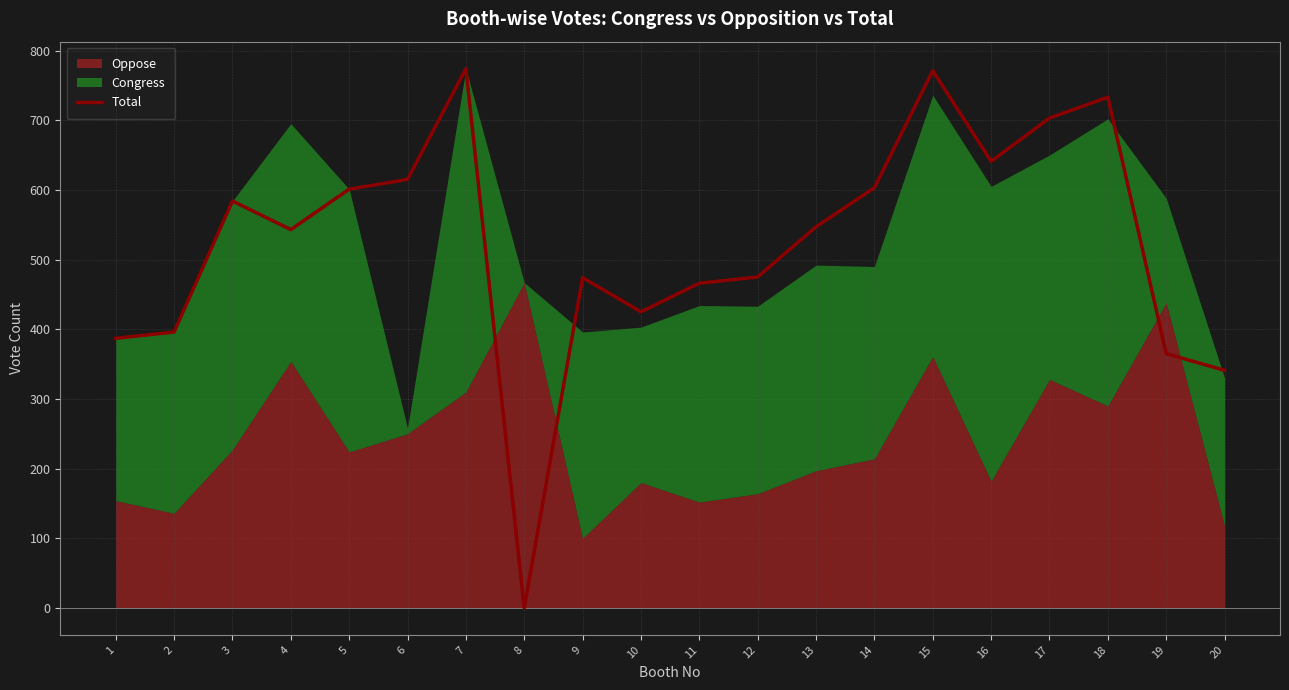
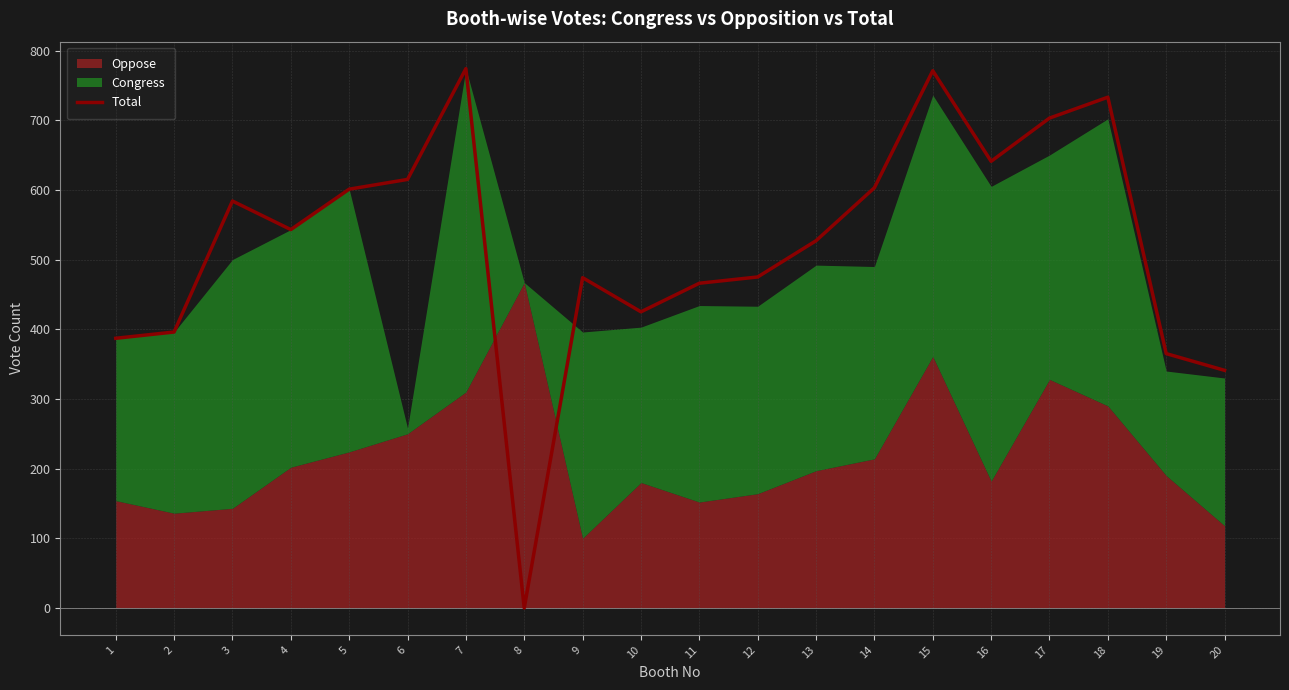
  {
    "Oppose": {
      "1": 150,
      "2": 140,
-     "3": 230,
-     "4": 350,
+     "3": 140,
+     "4": 200,
      "5": 220,
      "6": 250,
      "7": 310,
      "9": 100,
      "10": 180,
      "11": 150,
      "12": 160,
      "13": 200,
      "14": 210,
      "15": 360,
      "16": 180,
      "17": 330,
      "18": 290,
-     "19": 440,
+     "19": 190,
      "20": 120
    },
    "Total": {
      "6": 620,
      "8": 0,
      "9": 470,
      "10": 430,
      "11": 470,
      "12": 480,
-     "13": 550,
+     "13": 530,
      "14": 600,
      "15": 770,
      "16": 640,
      "17": 700,
      "18": 730,
      "19": 370,
      "20": 340
    },
    "Congress": {
      "6": 10,
      "9": 300,
      "10": 220,
      "11": 280,
      "12": 270,
      "13": 300,
      "14": 280,
      "15": 380,
      "16": 420,
      "17": 320,
      "18": 410,
      "19": 150,
      "20": 210
    }
  }
